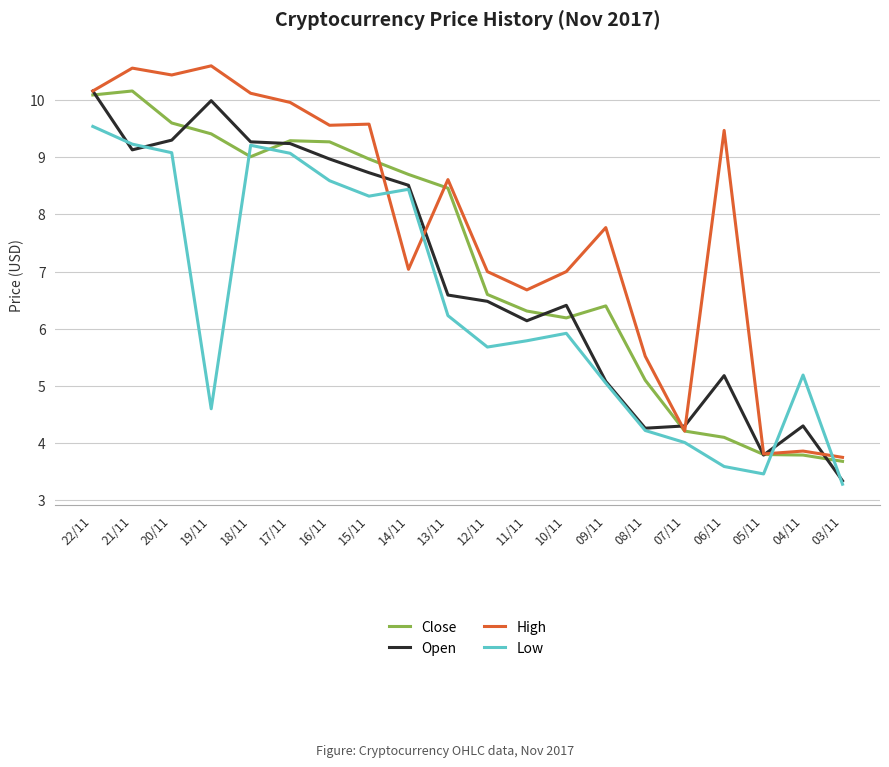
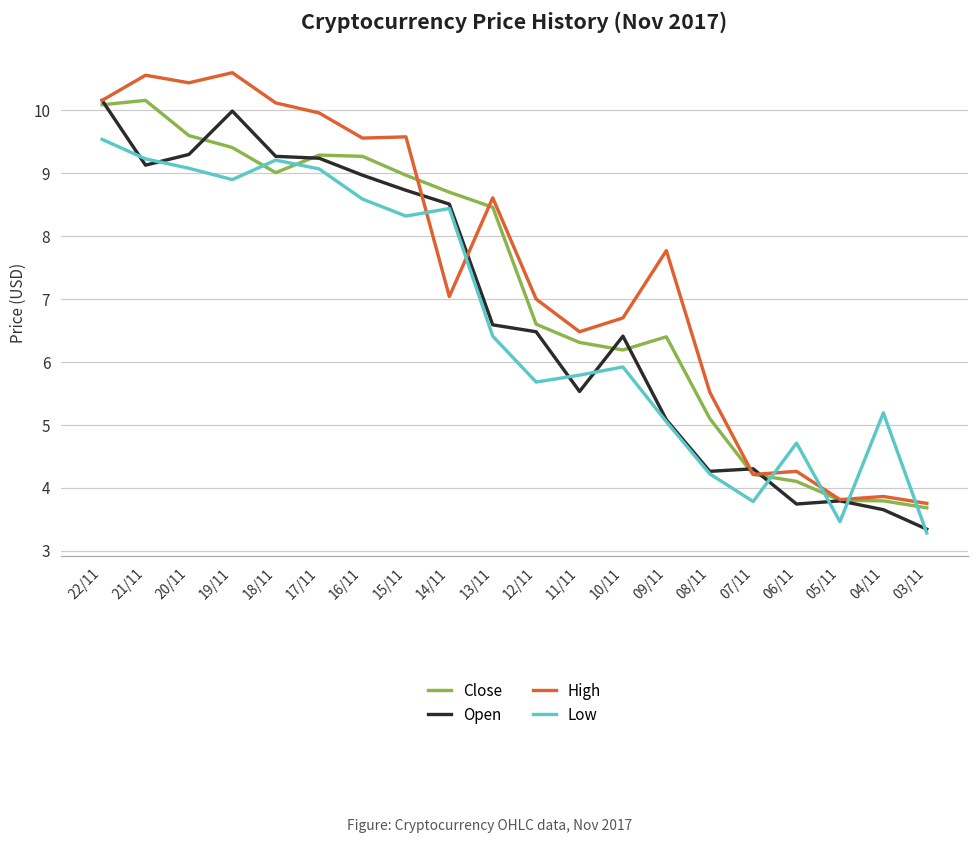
  {
    "Close": {
      "22/11": 10.1,
      "21/11": 10.2,
      "20/11": 9.6,
      "19/11": 9.4,
      "18/11": 9.0,
      "17/11": 9.3,
      "16/11": 9.3,
      "15/11": 9.0,
      "14/11": 8.7,
      "13/11": 8.5,
      "12/11": 6.6,
      "11/11": 6.3,
      "10/11": 6.2,
      "09/11": 6.4,
      "08/11": 5.1,
      "06/11": 4.1,
      "04/11": 3.8,
      "03/11": 3.7
    },
    "Open": {
      "21/11": 9.1,
      "20/11": 9.3,
      "19/11": 10.0,
      "18/11": 9.3,
      "17/11": 9.2,
      "16/11": 9.0,
      "15/11": 8.7,
      "14/11": 8.5,
      "13/11": 6.6,
      "12/11": 6.5,
-     "11/11": 6.1,
+     "11/11": 5.5,
      "10/11": 6.4,
      "07/11": 4.3,
-     "06/11": 5.2,
-     "04/11": 4.3,
+     "06/11": 3.7,
+     "04/11": 3.7,
      "03/11": 3.3
    },
    "High": {
      "21/11": 10.6,
      "20/11": 10.4,
      "19/11": 10.6,
      "18/11": 10.1,
      "17/11": 10.0,
      "16/11": 9.6,
      "15/11": 9.6,
      "14/11": 7.0,
      "13/11": 8.6,
      "12/11": 7.0,
-     "11/11": 6.7,
-     "10/11": 7.0,
+     "11/11": 6.5,
+     "10/11": 6.7,
      "09/11": 7.8,
      "08/11": 5.5,
-     "06/11": 9.5,
+     "06/11": 4.3,
      "04/11": 3.9,
      "03/11": 3.8
    },
    "Low": {
      "22/11": 9.5,
      "21/11": 9.2,
      "20/11": 9.1,
-     "19/11": 4.6,
+     "19/11": 8.9,
      "18/11": 9.2,
      "17/11": 9.1,
      "16/11": 8.6,
      "15/11": 8.3,
      "14/11": 8.4,
-     "13/11": 6.2,
+     "13/11": 6.4,
      "12/11": 5.7,
      "11/11": 5.8,
      "10/11": 5.9,
-     "07/11": 4.0,
-     "06/11": 3.6,
+     "07/11": 3.8,
+     "06/11": 4.7,
      "05/11": 3.5,
      "04/11": 5.2,
      "03/11": 3.3
    }
  }
